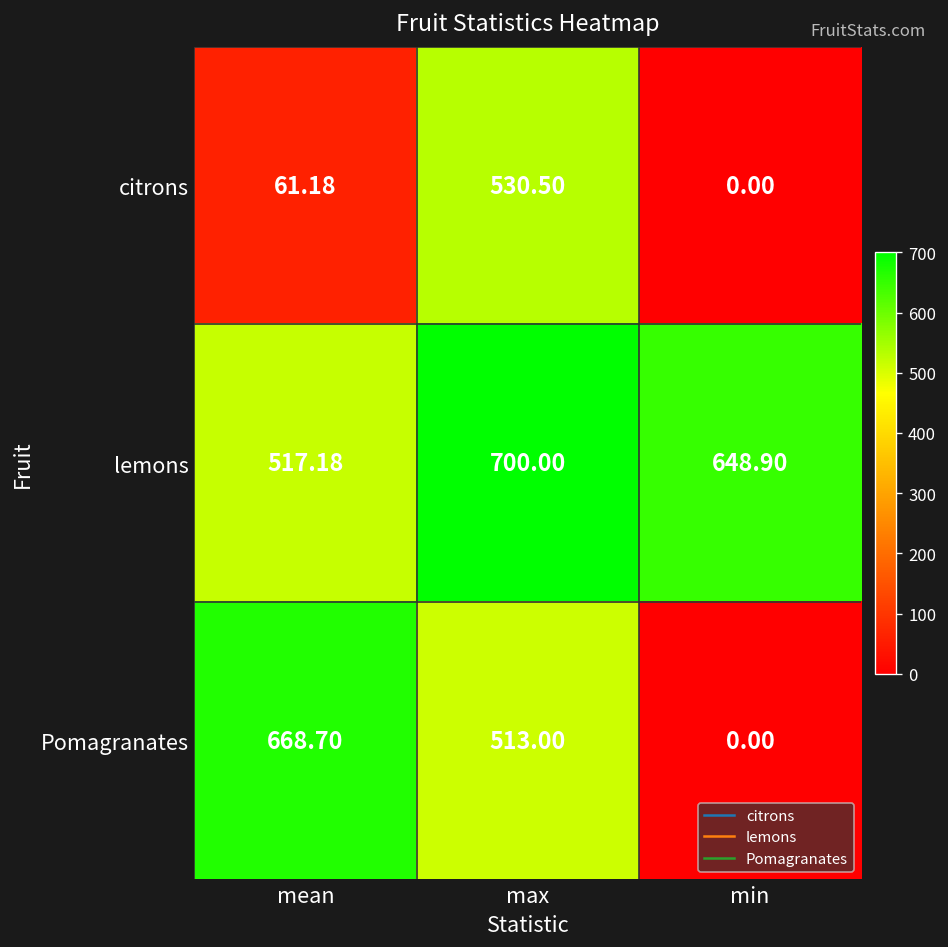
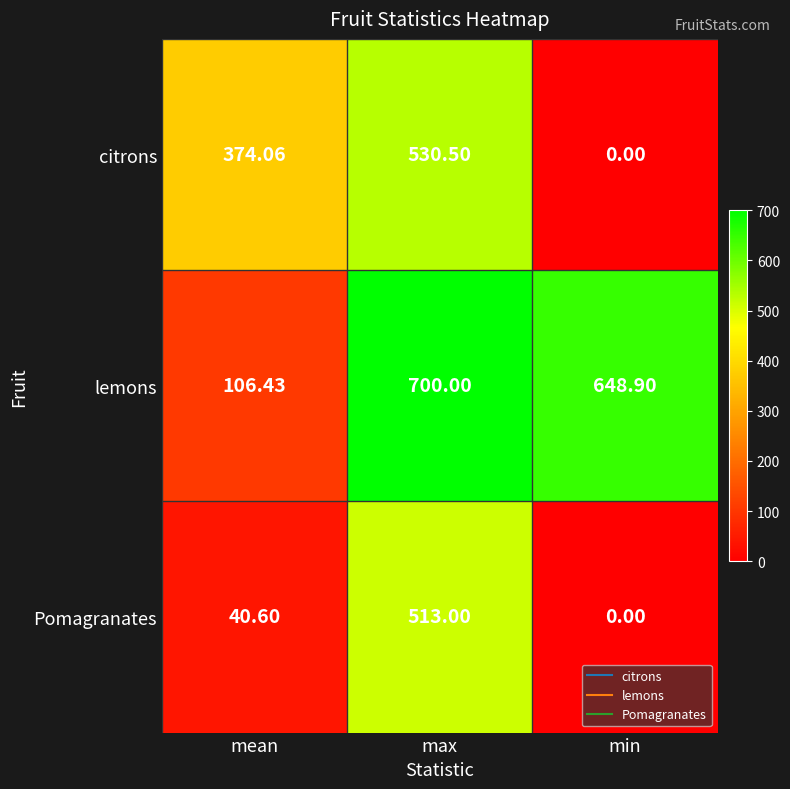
  {
    "citrons": {
-     "mean": 61.18,
+     "mean": 374.06,
      "max": 530.50,
      "min": 0.00
    },
    "lemons": {
-     "mean": 517.18,
+     "mean": 106.43,
      "max": 700.00,
      "min": 648.90
    },
    "Pomagranates": {
-     "mean": 668.70,
+     "mean": 40.60,
      "max": 513.00,
      "min": 0.00
    }
  }
